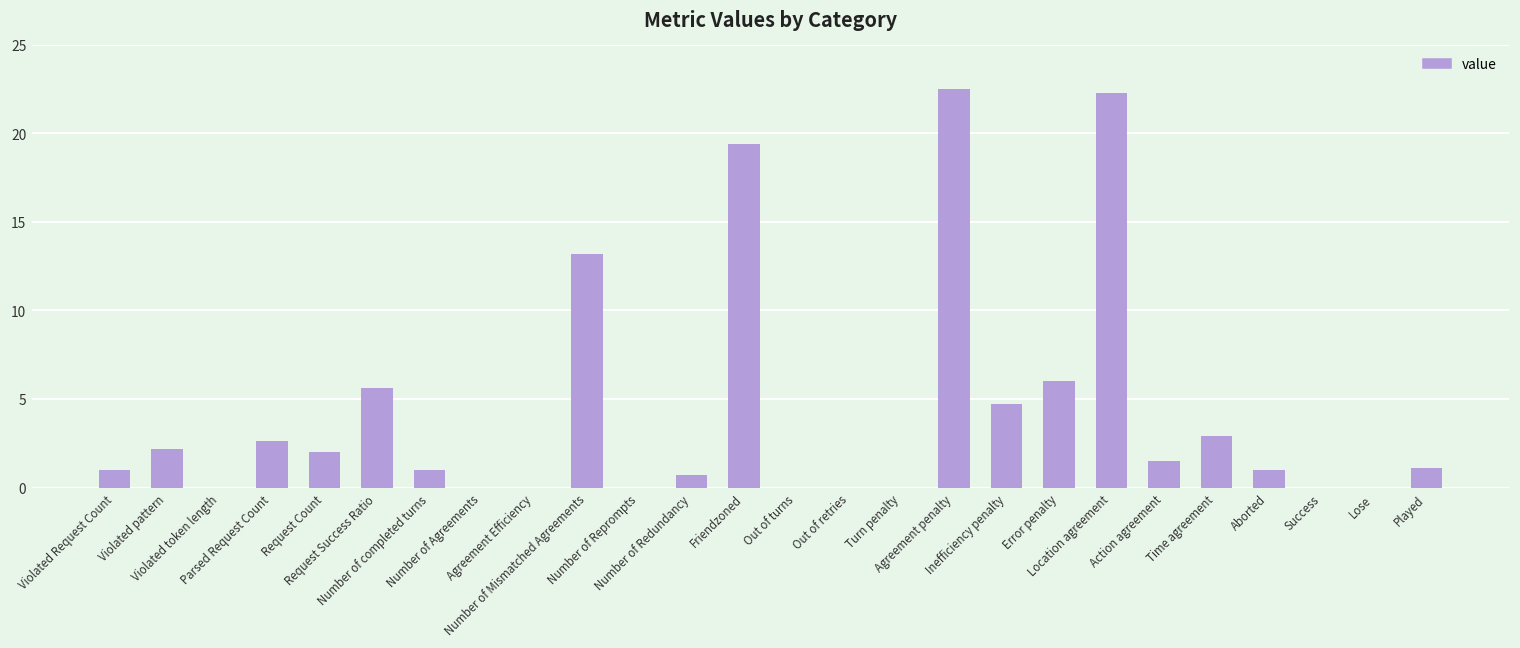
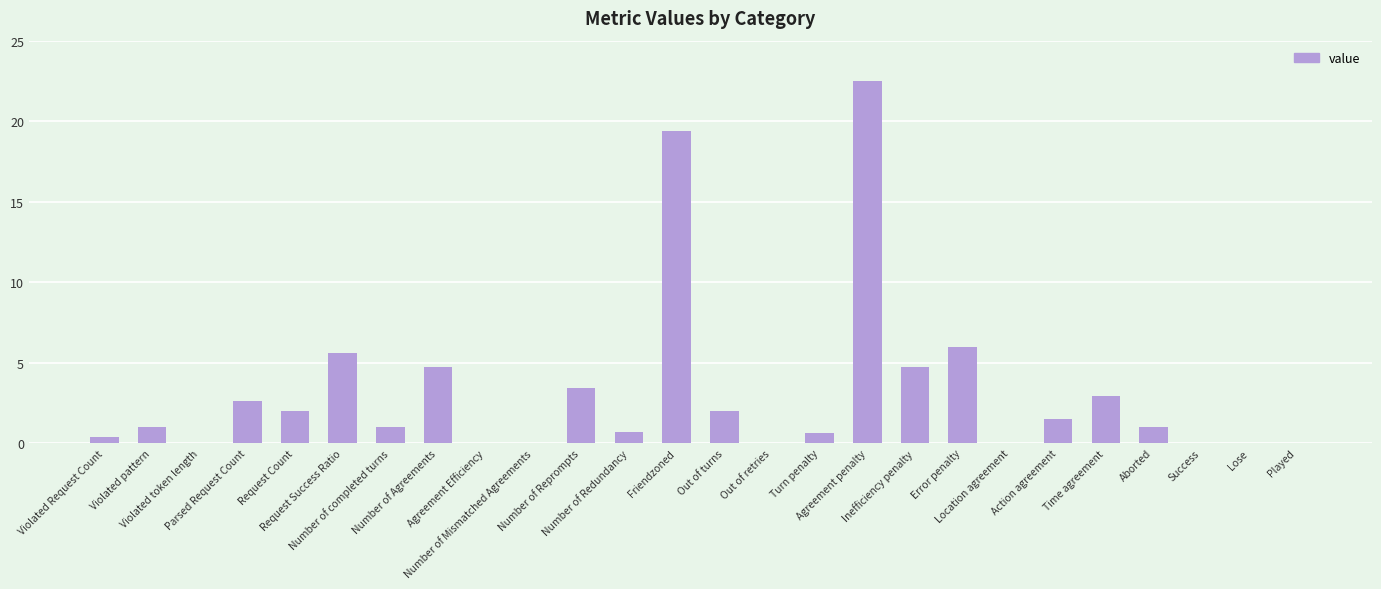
  {
-   "Violated Request Count": 1.0,
-   "Violated pattern": 2.2,
+   "Violated Request Count": 0.4,
+   "Violated pattern": 1.0,
    "Violated token length": 0.0,
    "Parsed Request Count": 2.6,
    "Request Count": 2.0,
    "Request Success Ratio": 5.6,
    "Number of completed turns": 1.0,
-   "Number of Agreements": 0.0,
+   "Number of Agreements": 4.7,
    "Agreement Efficiency": 0.0,
-   "Number of Mismatched Agreements": 13.2,
-   "Number of Reprompts": 0.0,
+   "Number of Mismatched Agreements": 0.0,
+   "Number of Reprompts": 3.4,
    "Number of Redundancy": 0.7,
    "Friendzoned": 19.4,
-   "Out of turns": 0,
+   "Out of turns": 2,
    "Out of retries": 0.0,
-   "Turn penalty": 0.0,
+   "Turn penalty": 0.6,
    "Agreement penalty": 22.5,
    "Inefficiency penalty": 4.7,
    "Error penalty": 6.0,
-   "Location agreement": 22.3,
+   "Location agreement": 0.0,
    "Action agreement": 1.5,
    "Time agreement": 2.9,
    "Aborted": 1.0,
    "Success": 0.0,
    "Lose": 0.0,
-   "Played": 1.1
+   "Played": 0.0
  }
